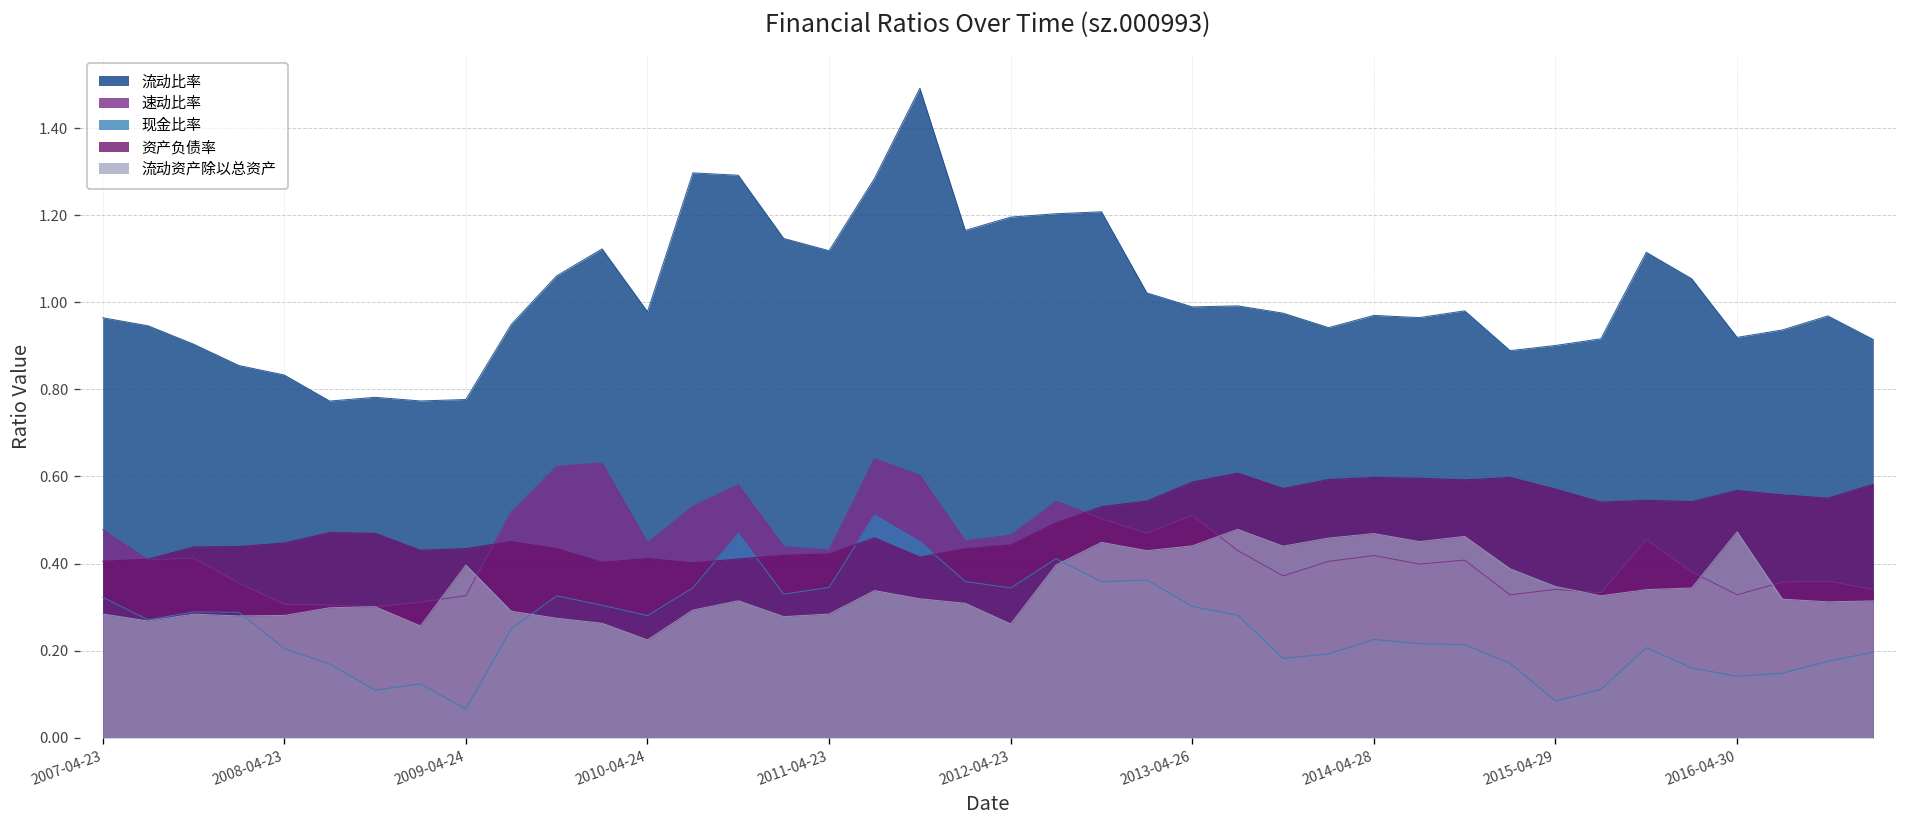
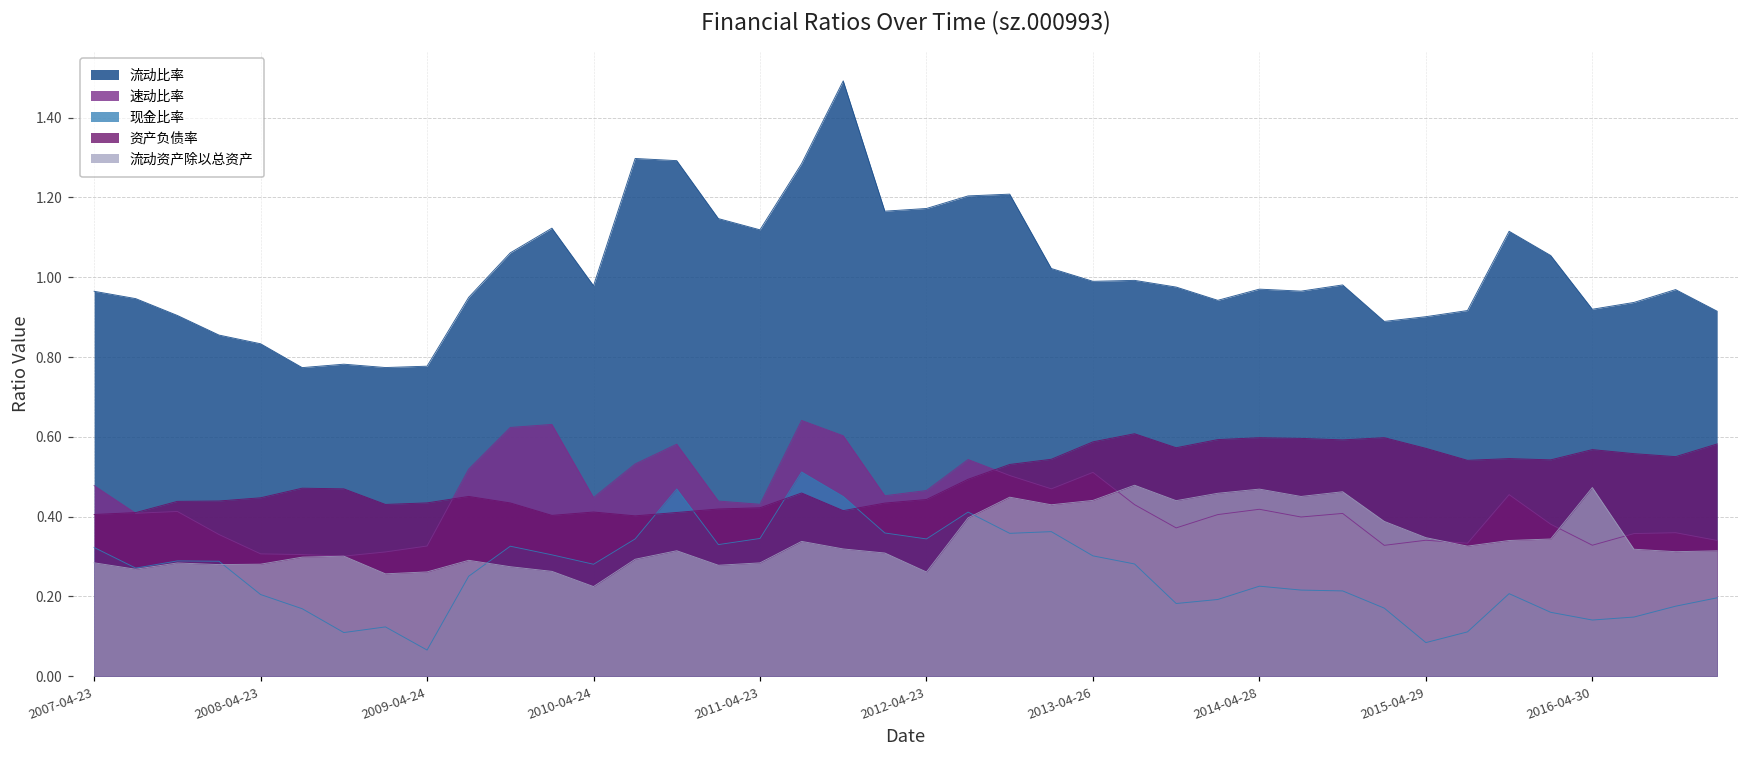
  {
    "流动比率": {
      "2007-04-23": 0.96,
      "2008-04-23": 0.83,
      "2009-04-24": 0.78,
      "2010-04-24": 0.98,
      "2011-04-23": 1.12,
-     "2012-04-23": 1.20,
+     "2012-04-23": 1.17,
      "2013-04-26": 0.99,
      "2014-04-28": 0.97,
      "2015-04-29": 0.90,
      "2016-04-30": 0.92
    },
    "现金比率": {
      "2007-04-23": 0.32,
      "2008-04-23": 0.20,
      "2009-04-24": 0.07,
      "2010-04-24": 0.28,
      "2011-04-23": 0.35,
      "2012-04-23": 0.34,
      "2013-04-26": 0.30,
      "2014-04-28": 0.23,
      "2015-04-29": 0.08,
      "2016-04-30": 0.14
    },
    "流动资产除以总资产": {
      "2007-04-23": 0.28,
      "2008-04-23": 0.28,
-     "2009-04-24": 0.40,
+     "2009-04-24": 0.26,
      "2010-04-24": 0.22,
      "2011-04-23": 0.28,
      "2012-04-23": 0.26,
      "2013-04-26": 0.44,
      "2014-04-28": 0.47,
      "2016-04-30": 0.47
    }
  }
